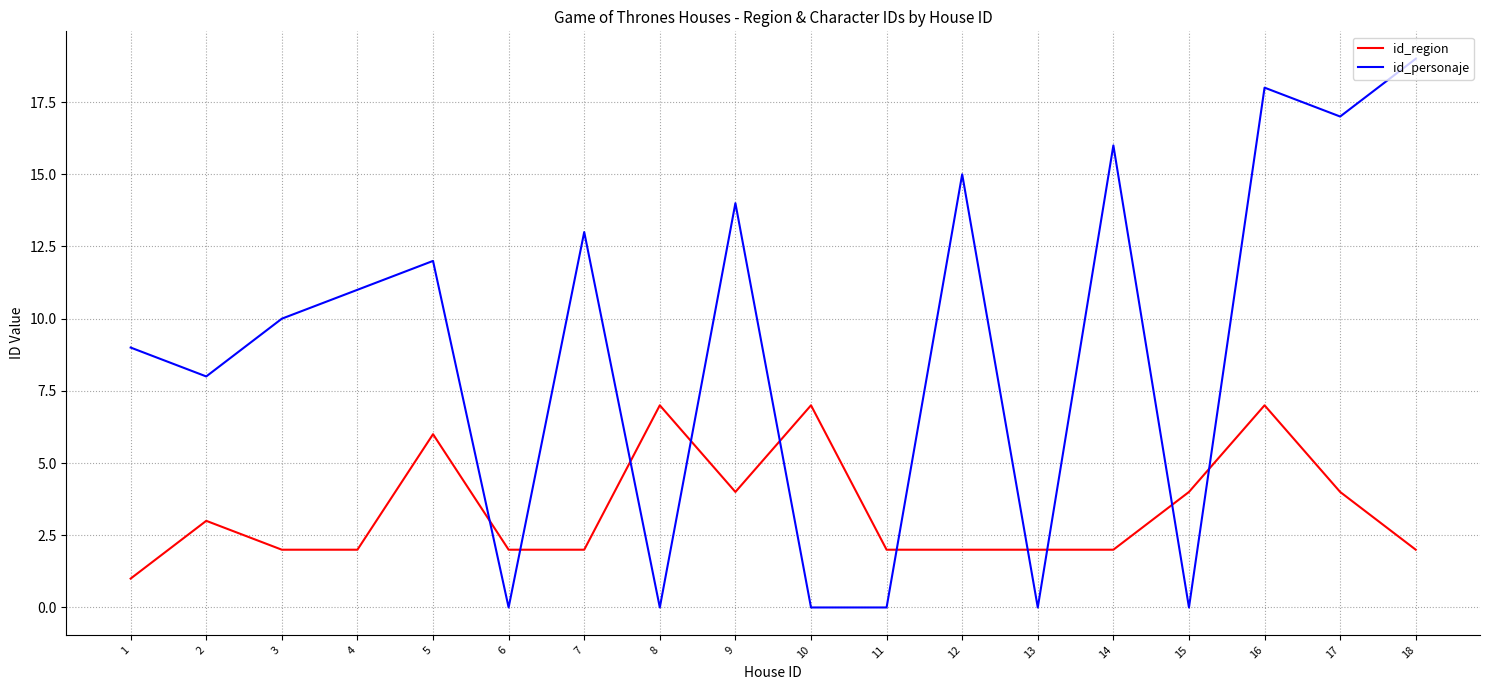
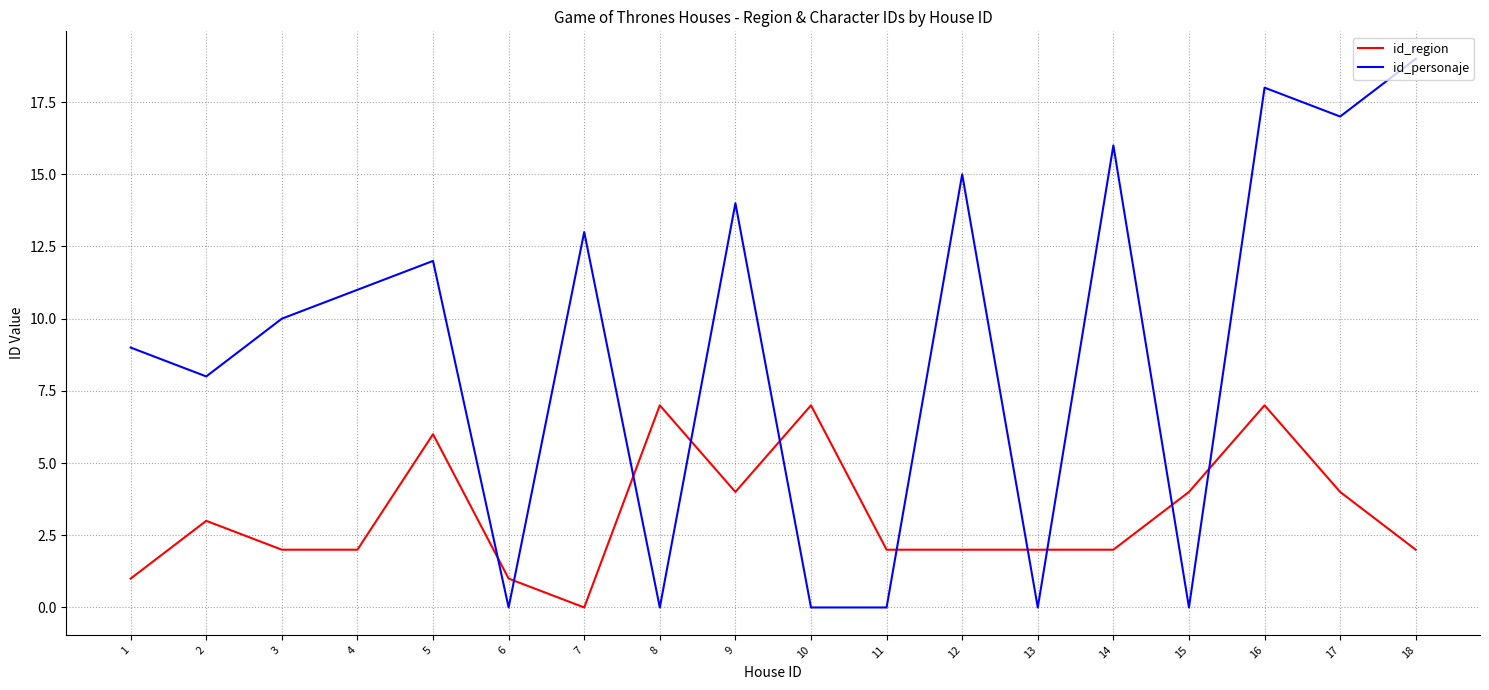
  {
    "id_region": {
      "1": 1,
      "2": 3,
      "3": 2,
      "4": 2,
      "5": 6,
-     "6": 2,
-     "7": 2,
+     "6": 1,
+     "7": 0,
      "8": 7,
      "9": 4,
      "10": 7,
      "11": 2,
      "12": 2,
      "13": 2,
      "14": 2,
      "15": 4,
      "16": 7,
      "17": 4,
      "18": 2
    },
    "id_personaje": {
      "1": 9,
      "2": 8,
      "3": 10,
      "4": 11,
      "5": 12,
      "6": 0,
      "7": 13,
      "8": 0,
      "9": 14,
      "10": 0,
      "11": 0,
      "12": 15,
      "13": 0,
      "14": 16,
      "15": 0,
      "16": 18,
      "17": 17
    }
  }
